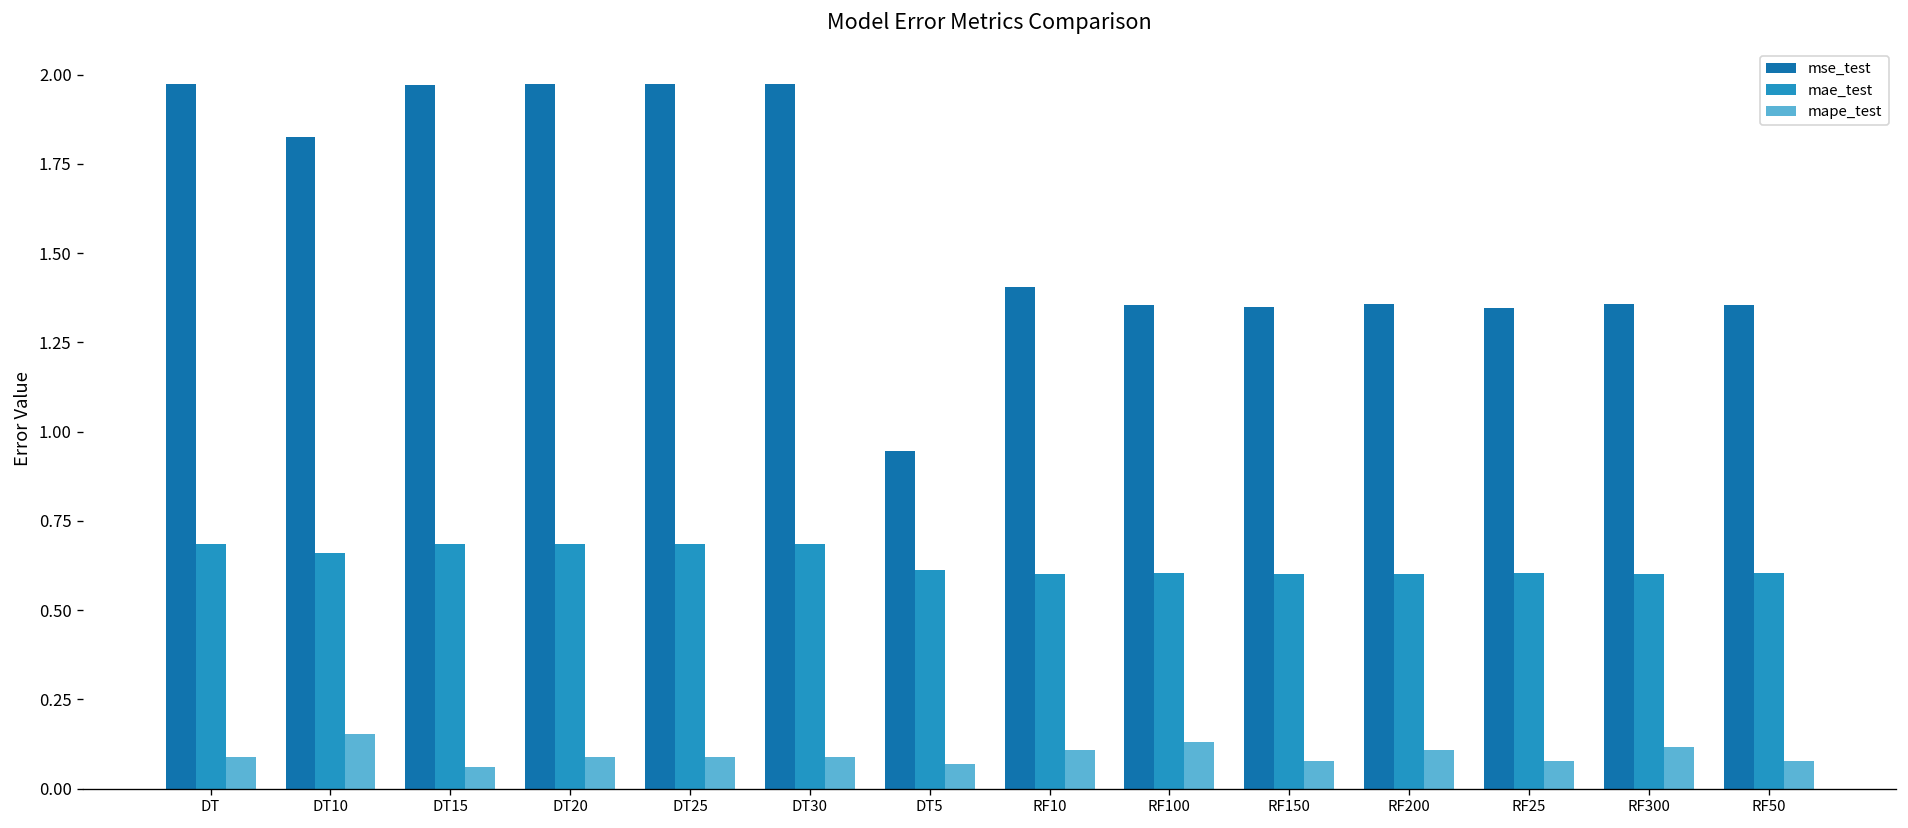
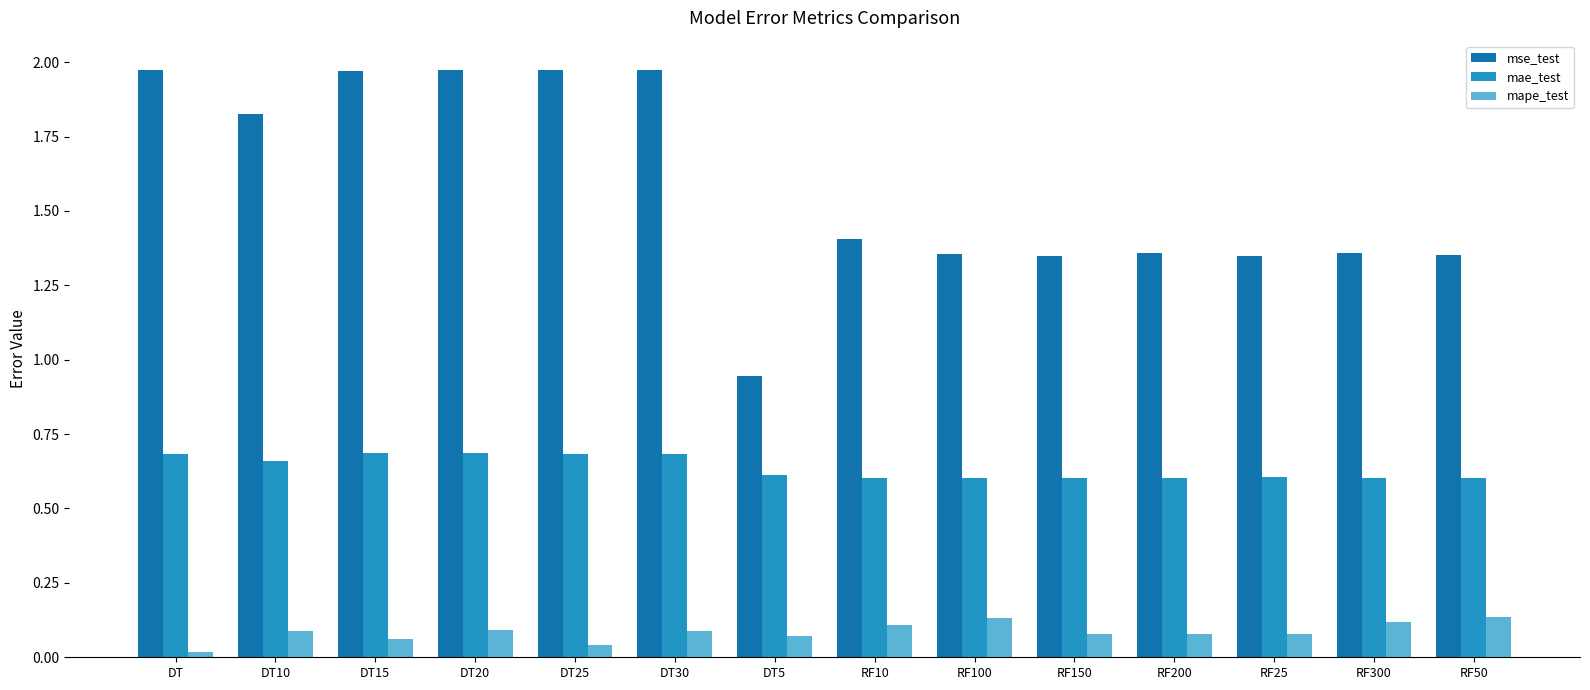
  {
    "mape_test": {
-     "DT": 0.09,
-     "DT10": 0.15,
+     "DT": 0.02,
+     "DT10": 0.09,
      "DT15": 0.06,
      "DT20": 0.09,
-     "DT25": 0.09,
+     "DT25": 0.04,
      "DT30": 0.09,
      "DT5": 0.07,
      "RF10": 0.11,
      "RF100": 0.13,
      "RF150": 0.08,
-     "RF200": 0.11,
+     "RF200": 0.08,
      "RF25": 0.08,
      "RF300": 0.12,
-     "RF50": 0.08
+     "RF50": 0.13
    }
  }
